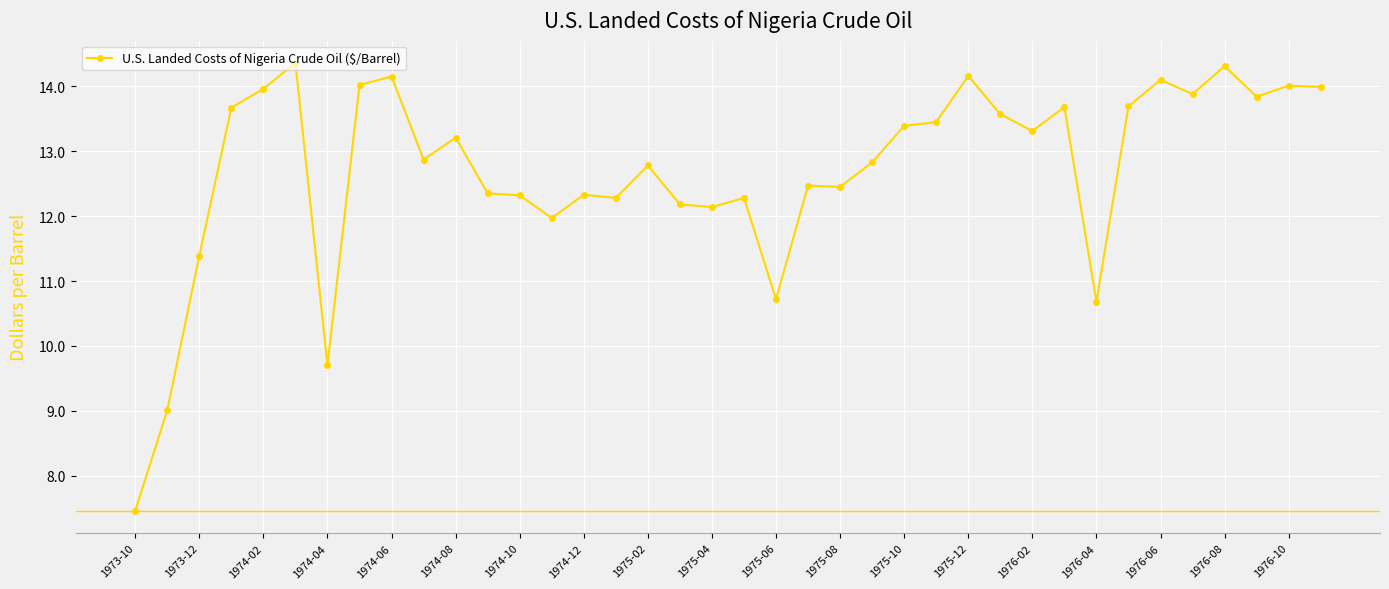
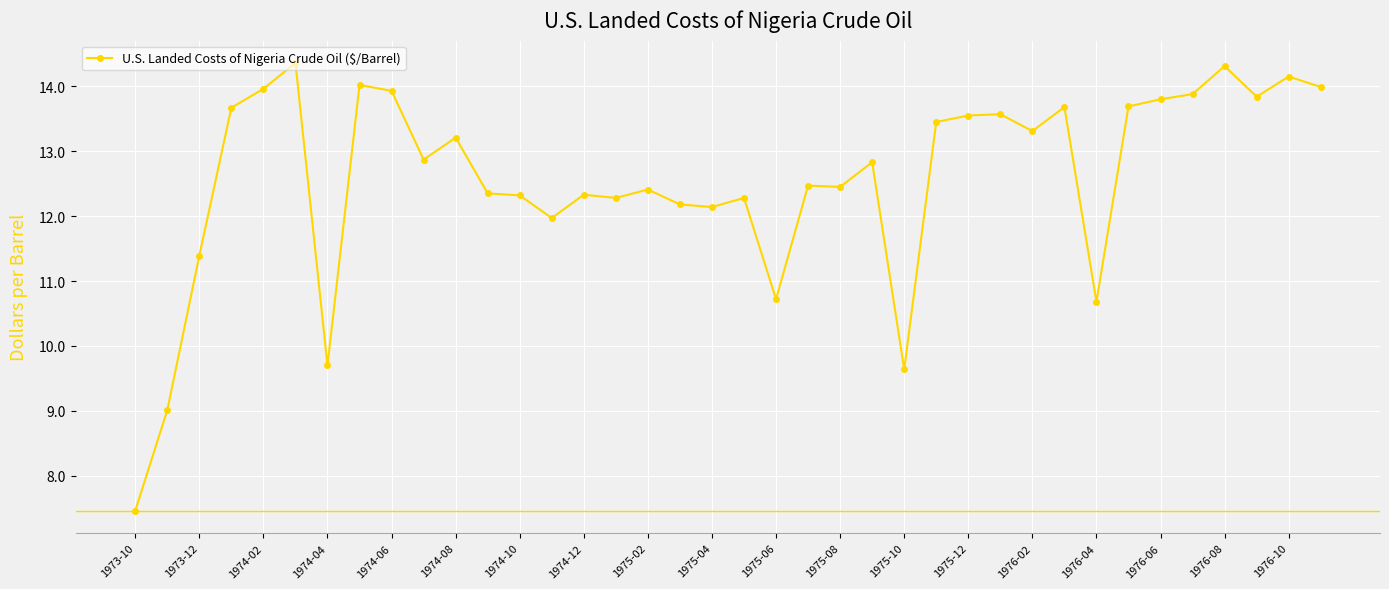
  {
    "1973-10": 7.5,
    "1973-12": 11.4,
    "1974-02": 14.0,
    "1974-04": 9.7,
-   "1974-06": 14.2,
+   "1974-06": 13.9,
    "1974-08": 13.2,
    "1974-10": 12.3,
    "1974-12": 12.3,
-   "1975-02": 12.8,
+   "1975-02": 12.4,
    "1975-04": 12.1,
    "1975-06": 10.7,
    "1975-08": 12.5,
-   "1975-10": 13.4,
-   "1975-12": 14.2,
+   "1975-10": 9.6,
+   "1975-12": 13.6,
    "1976-02": 13.3,
    "1976-04": 10.7,
-   "1976-06": 14.1,
+   "1976-06": 13.8,
    "1976-08": 14.3,
-   "1976-10": 14.0
+   "1976-10": 14.2
  }
